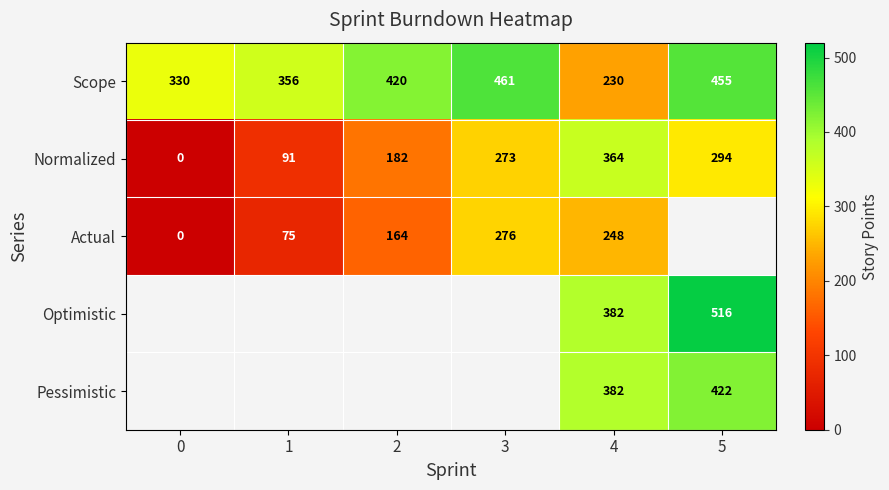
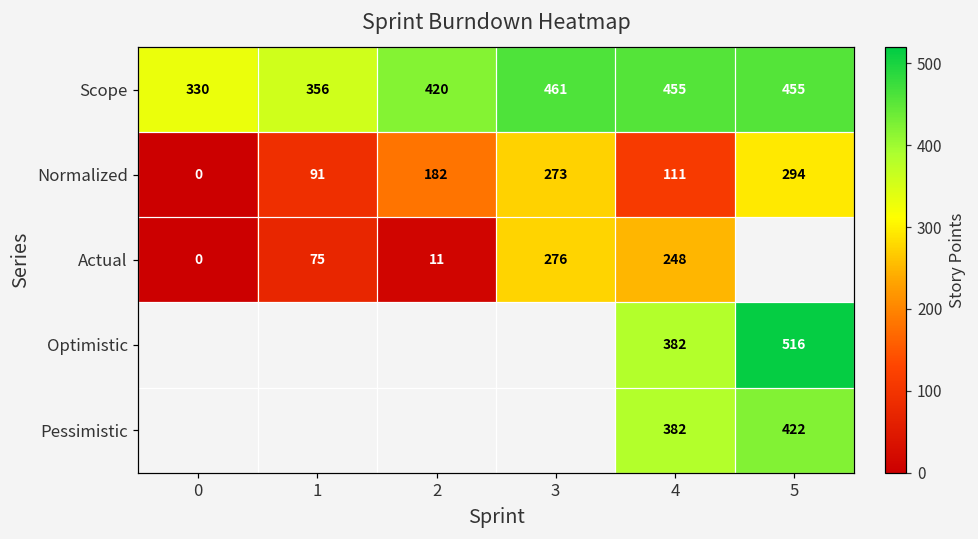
  {
    "Scope": {
      "0": 330,
      "1": 356,
      "2": 420,
      "3": 461,
-     "4": 230,
+     "4": 455,
      "5": 455
    },
    "Normalized": {
      "0": 0,
      "1": 91,
      "2": 182,
      "3": 273,
-     "4": 364,
+     "4": 111,
      "5": 294
    },
    "Actual": {
      "0": 0,
      "1": 75,
-     "2": 164,
+     "2": 11,
      "3": 276,
      "4": 248
    },
    "Optimistic": {
      "4": 382,
      "5": 516
    },
    "Pessimistic": {
      "4": 382,
      "5": 422
    }
  }
